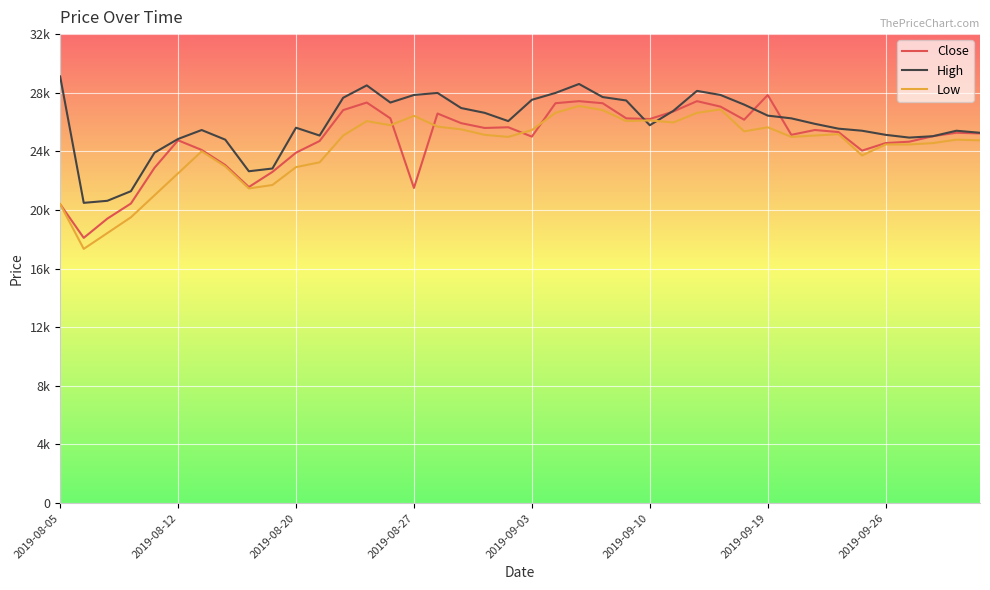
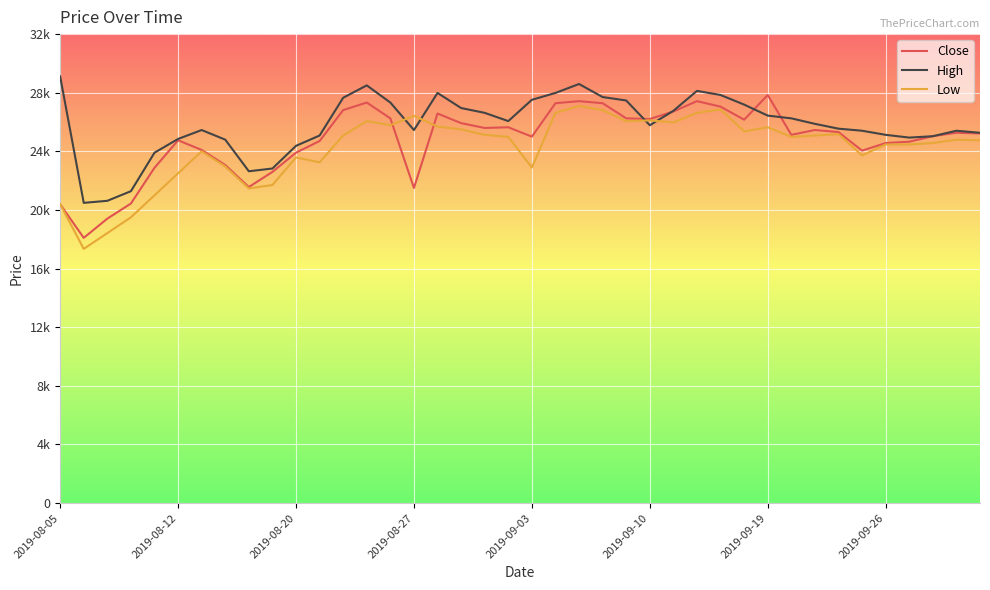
  {
    "Close": {
      "2019-08-20": 23900,
      "2019-08-27": 21500,
      "2019-09-03": 25000,
      "2019-09-19": 27800
    },
    "High": {
      "2019-08-05": 29100,
-     "2019-08-20": 25600,
-     "2019-08-27": 27800,
+     "2019-08-20": 24400,
+     "2019-08-27": 25500,
      "2019-09-03": 27500,
      "2019-09-10": 25800,
      "2019-09-19": 26400,
      "2019-09-26": 25100
    },
    "Low": {
      "2019-08-12": 22500,
-     "2019-08-20": 22900,
+     "2019-08-20": 23600,
      "2019-08-27": 26400,
-     "2019-09-03": 25500,
+     "2019-09-03": 22900,
      "2019-09-19": 25600
    }
  }
